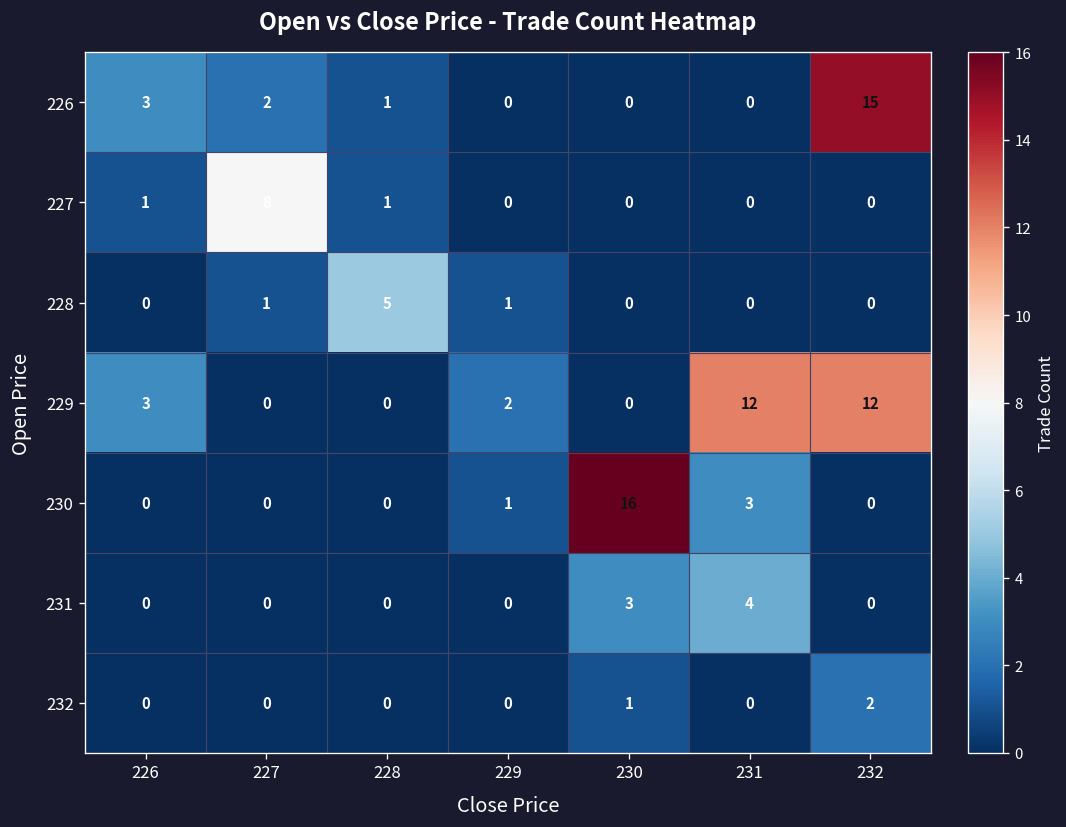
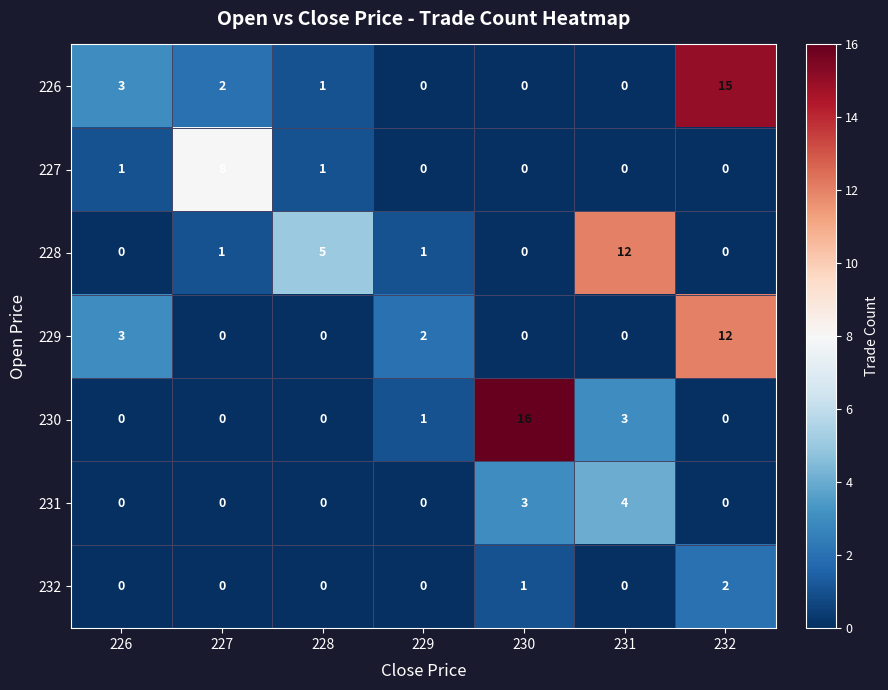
  {
    "226": {
      "226": 3,
      "227": 2,
      "228": 1,
      "229": 0,
      "230": 0,
      "231": 0,
      "232": 15
    },
    "227": {
      "226": 1,
      "228": 1,
      "229": 0,
      "230": 0,
      "231": 0,
      "232": 0
    },
    "228": {
      "226": 0,
      "227": 1,
      "228": 5,
      "229": 1,
      "230": 0,
-     "231": 0,
+     "231": 12,
      "232": 0
    },
    "229": {
      "226": 3,
      "227": 0,
      "228": 0,
      "229": 2,
      "230": 0,
-     "231": 12,
+     "231": 0,
      "232": 12
    },
    "230": {
      "226": 0,
      "227": 0,
      "228": 0,
      "229": 1,
      "230": 16,
      "231": 3,
      "232": 0
    },
    "231": {
      "226": 0,
      "227": 0,
      "228": 0,
      "229": 0,
      "230": 3,
      "231": 4,
      "232": 0
    },
    "232": {
      "226": 0,
      "227": 0,
      "228": 0,
      "229": 0,
      "230": 1,
      "231": 0,
      "232": 2
    }
  }
